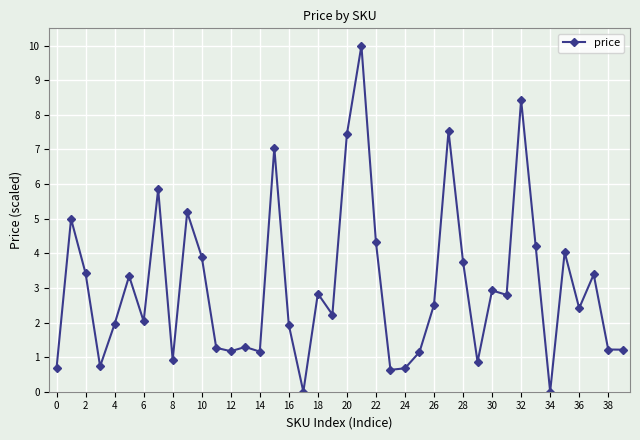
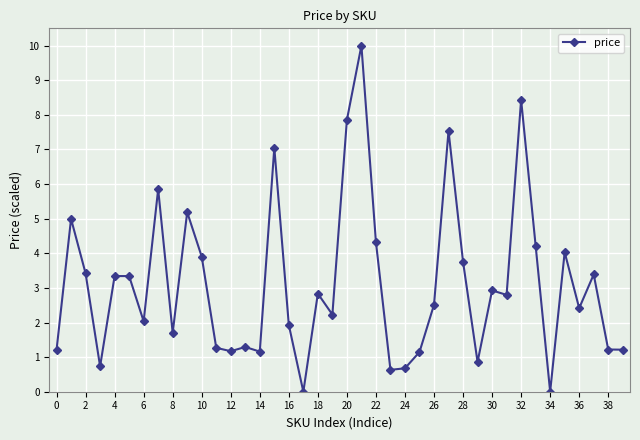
  {
-   "0": 0.7,
+   "0": 1.2,
    "2": 3.4,
-   "4": 2.0,
+   "4": 3.3,
    "6": 2.0,
-   "8": 0.9,
+   "8": 1.7,
    "10": 3.9,
    "12": 1.2,
    "14": 1.2,
    "16": 1.9,
    "18": 2.8,
-   "20": 7.4,
+   "20": 7.9,
    "22": 4.3,
    "24": 0.7,
    "26": 2.5,
    "28": 3.8,
    "30": 2.9,
    "32": 8.4,
    "34": 0.0,
    "36": 2.4,
    "38": 1.2
  }
